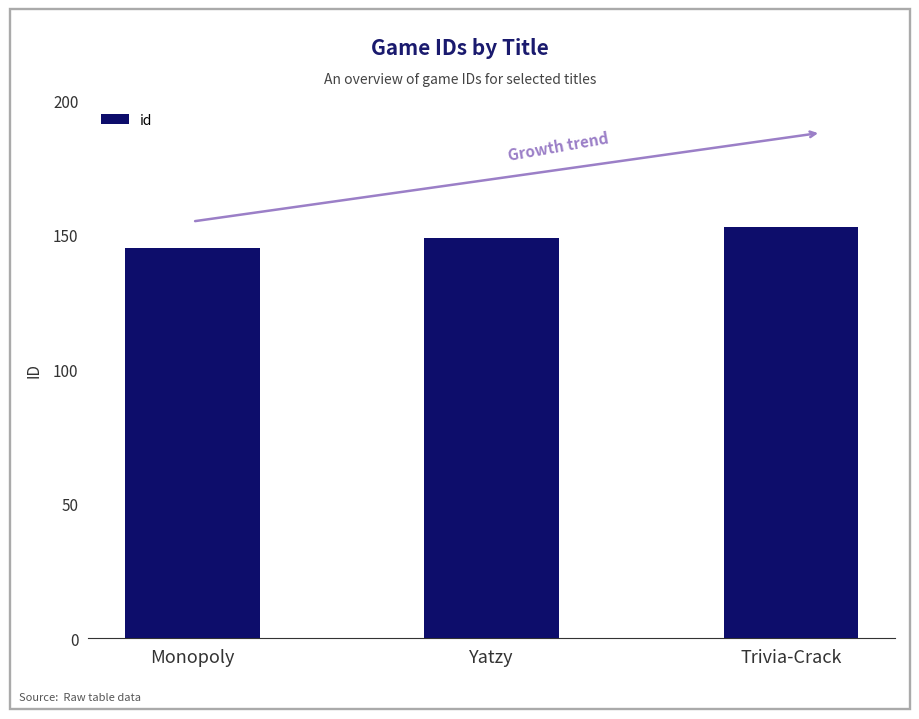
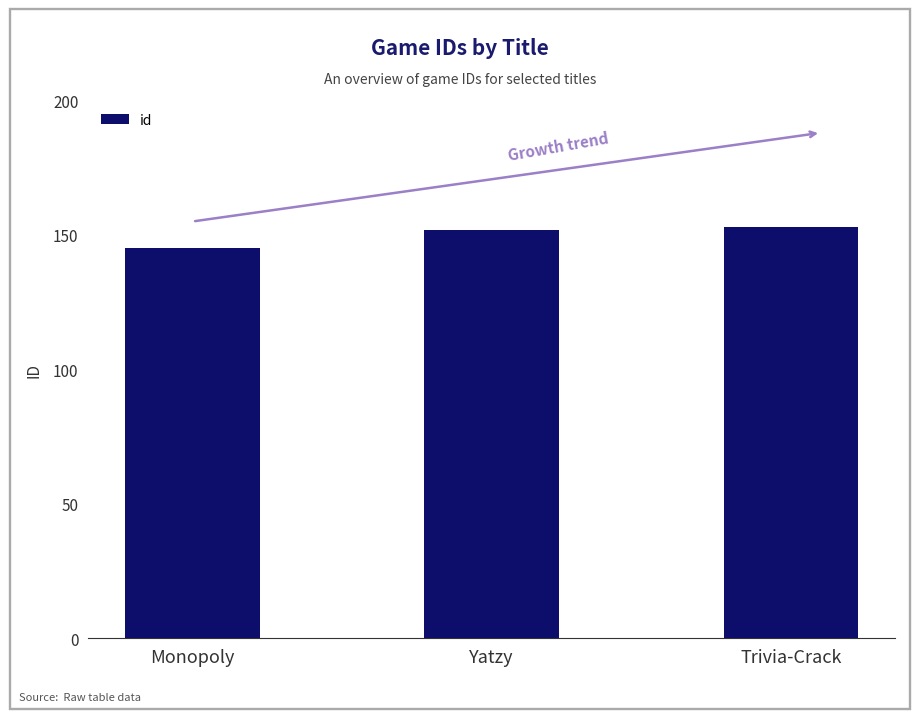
  {
    "Monopoly": 145,
-   "Yatzy": 149,
+   "Yatzy": 152,
    "Trivia-Crack": 153
  }
